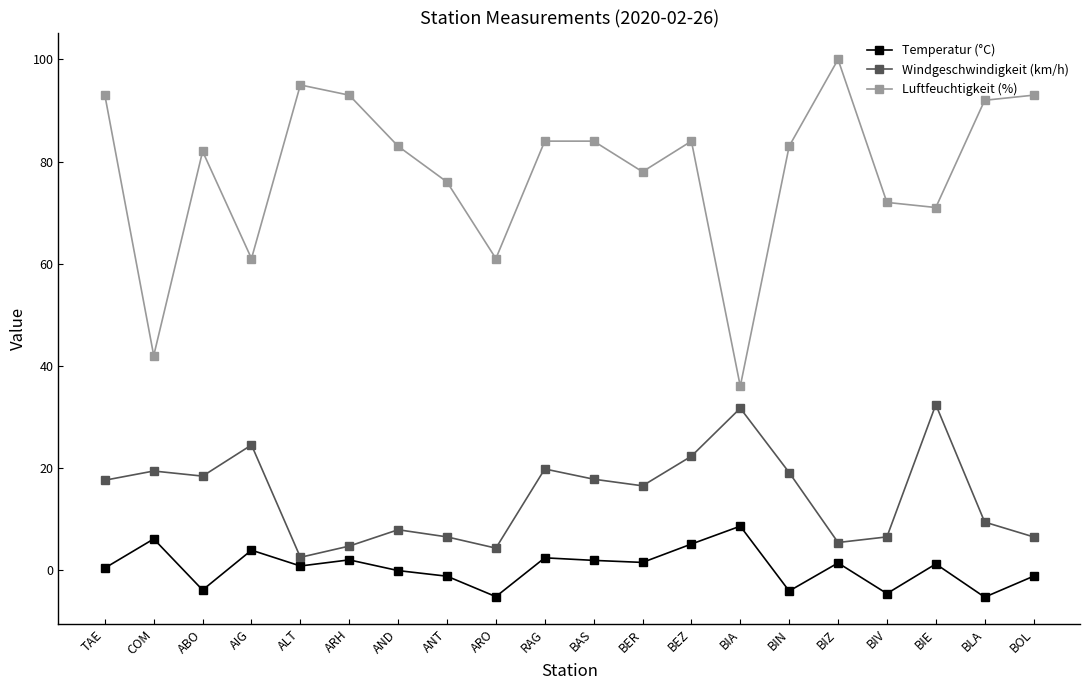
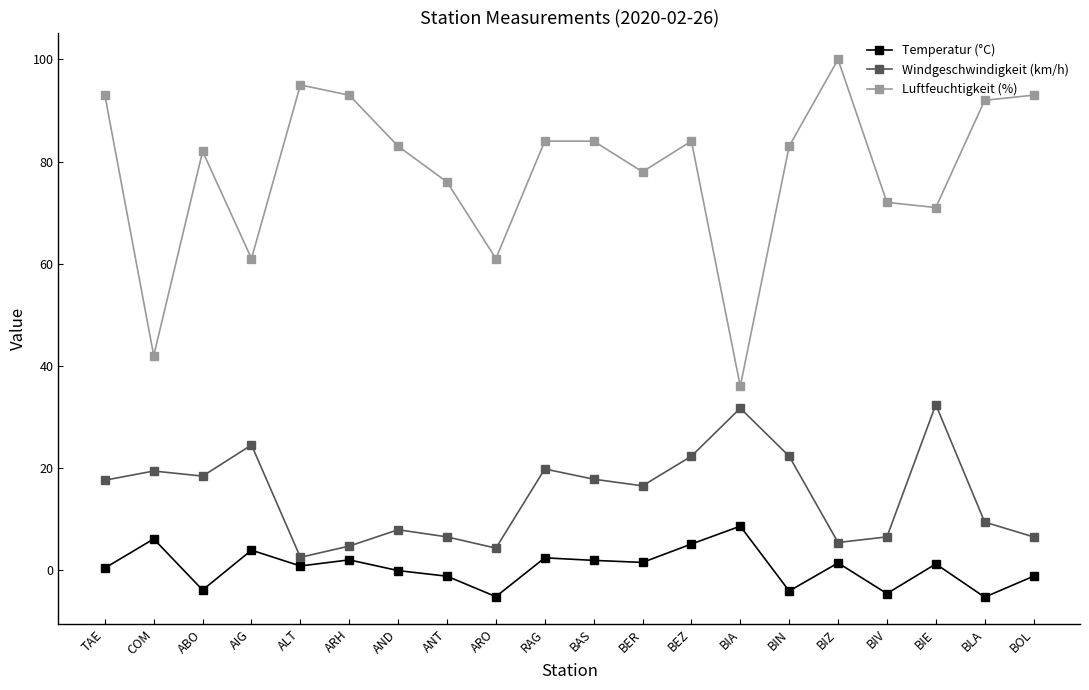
  {
    "Temperatur (°C)": {
      "TAE": 0,
      "COM": 6,
      "ABO": -4,
      "AIG": 4,
      "ALT": 1,
      "ARH": 2,
      "AND": 0,
      "ANT": -1,
      "ARO": -5,
      "RAG": 2,
      "BAS": 2,
      "BER": 2,
      "BEZ": 5,
      "BIA": 9,
      "BIN": -4,
      "BIZ": 1,
      "BIV": -5,
      "BIE": 1,
      "BLA": -5,
      "BOL": -1
    },
    "Windgeschwindigkeit (km/h)": {
      "TAE": 18,
      "COM": 19,
      "ABO": 18,
      "AIG": 25,
      "ALT": 3,
      "ARH": 5,
      "AND": 8,
      "ANT": 7,
      "ARO": 4,
      "RAG": 20,
      "BAS": 18,
      "BER": 17,
      "BEZ": 22,
      "BIA": 32,
-     "BIN": 19,
+     "BIN": 22,
      "BIZ": 5,
      "BIV": 7,
      "BIE": 32,
      "BLA": 9,
      "BOL": 7
    },
    "Luftfeuchtigkeit (%)": {
      "TAE": 93,
      "COM": 42,
      "ABO": 82,
      "AIG": 61,
      "ALT": 95,
      "ARH": 93,
      "AND": 83,
      "ANT": 76,
      "ARO": 61,
      "RAG": 84,
      "BAS": 84,
      "BER": 78,
      "BEZ": 84,
      "BIA": 36,
      "BIN": 83,
      "BIZ": 100,
      "BIV": 72,
      "BIE": 71,
      "BLA": 92,
      "BOL": 93
    }
  }
